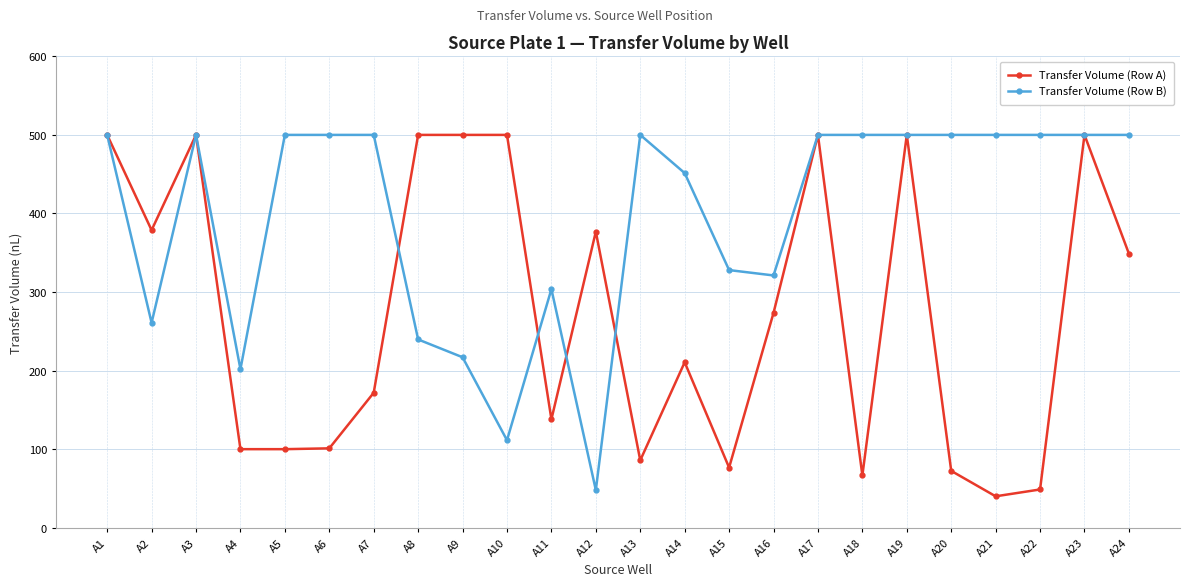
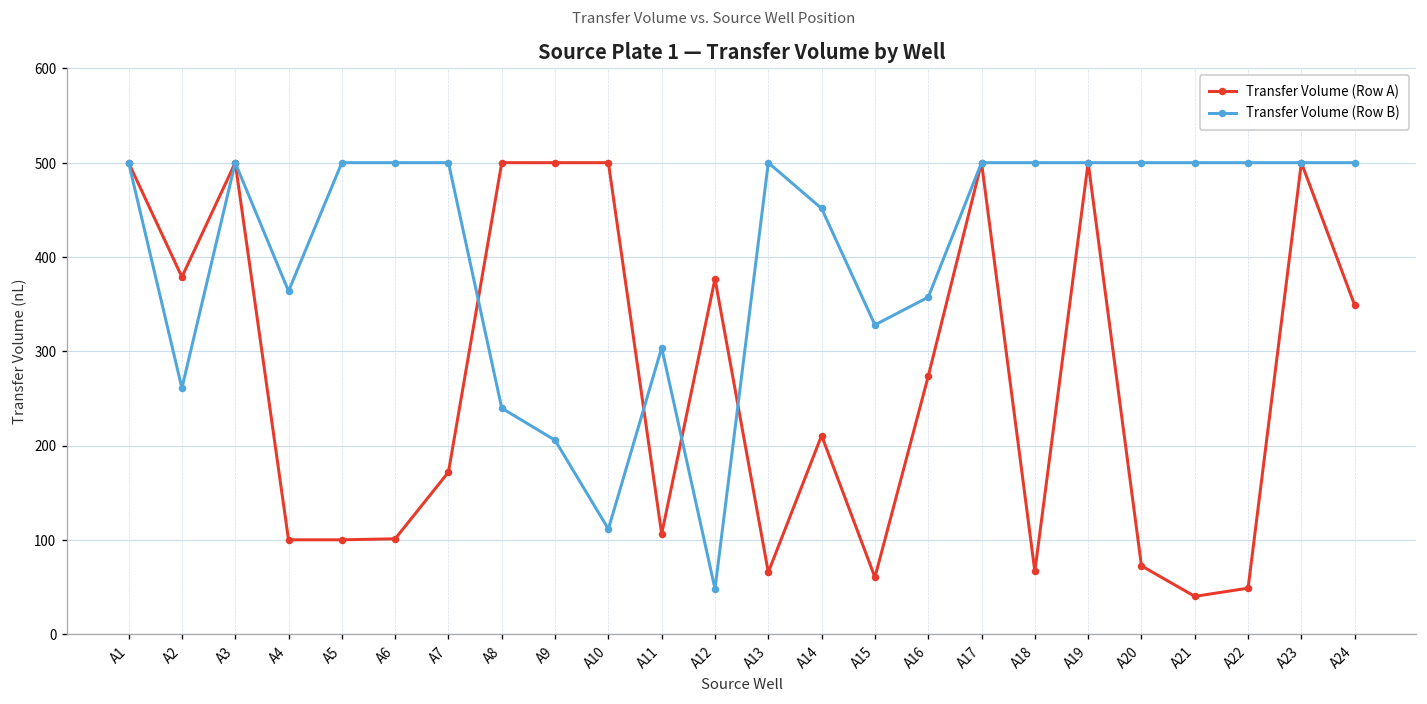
  {
    "Transfer Volume (Row A)": {
      "A2": 380,
      "A4": 100,
      "A5": 100,
      "A6": 100,
      "A7": 170,
      "A8": 500,
      "A9": 500,
      "A10": 500,
-     "A11": 140,
+     "A11": 110,
      "A12": 380,
-     "A13": 90,
+     "A13": 70,
      "A14": 210,
-     "A15": 80,
+     "A15": 60,
      "A16": 270,
      "A18": 70,
      "A20": 70,
      "A21": 40,
      "A22": 50,
      "A24": 350
    },
    "Transfer Volume (Row B)": {
      "A2": 260,
-     "A4": 200,
+     "A4": 360,
      "A5": 500,
      "A6": 500,
      "A7": 500,
      "A8": 240,
-     "A9": 220,
+     "A9": 210,
      "A10": 110,
      "A11": 300,
      "A12": 50,
      "A13": 500,
      "A14": 450,
      "A15": 330,
-     "A16": 320,
+     "A16": 360,
      "A18": 500,
      "A20": 500,
      "A21": 500,
      "A22": 500,
      "A24": 500
    }
  }
